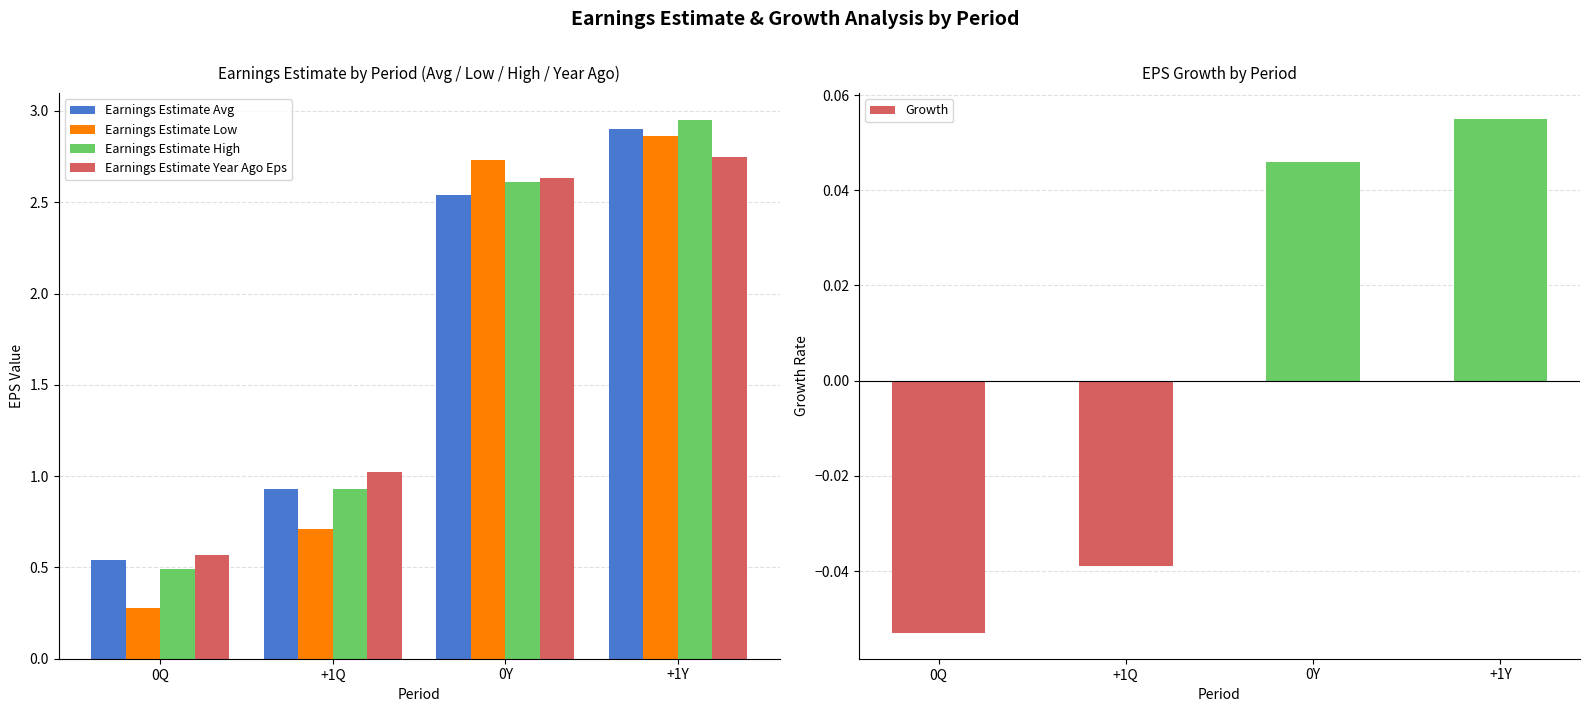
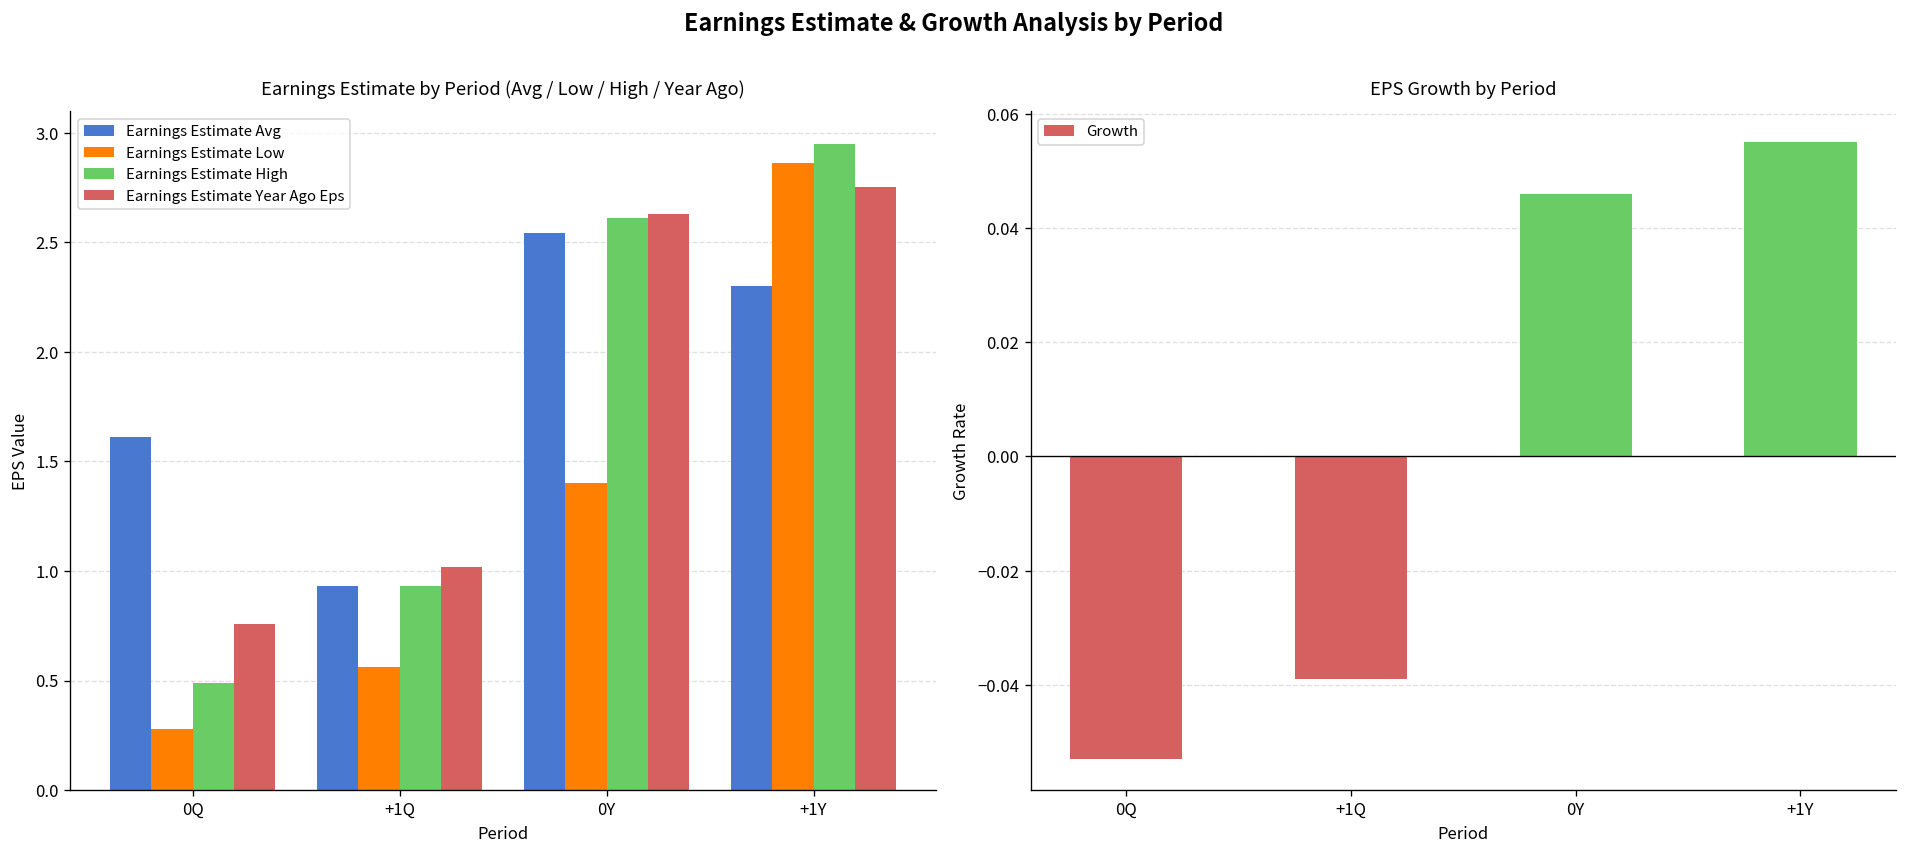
  {
    "Earnings Estimate by Period (Avg / Low / High / Year Ago)": {
      "Earnings Estimate Avg": {
-       "0Q": 0.54,
+       "0Q": 1.61,
        "+1Q": 0.93,
        "0Y": 2.54,
-       "+1Y": 2.9
+       "+1Y": 2.3
      },
      "Earnings Estimate Low": {
        "0Q": 0.28,
-       "+1Q": 0.71,
-       "0Y": 2.73,
+       "+1Q": 0.56,
+       "0Y": 1.40,
        "+1Y": 2.86
      },
      "Earnings Estimate High": {
        "0Q": 0.49,
        "+1Q": 0.93,
        "0Y": 2.61,
        "+1Y": 2.95
      },
      "Earnings Estimate Year Ago Eps": {
-       "0Q": 0.57,
+       "0Q": 0.76,
        "+1Q": 1.02,
        "0Y": 2.63,
        "+1Y": 2.75
      }
    },
    "EPS Growth by Period": {
      "0Q": -0.053,
      "+1Q": -0.039,
      "0Y": 0.046,
      "+1Y": 0.055
    }
  }
